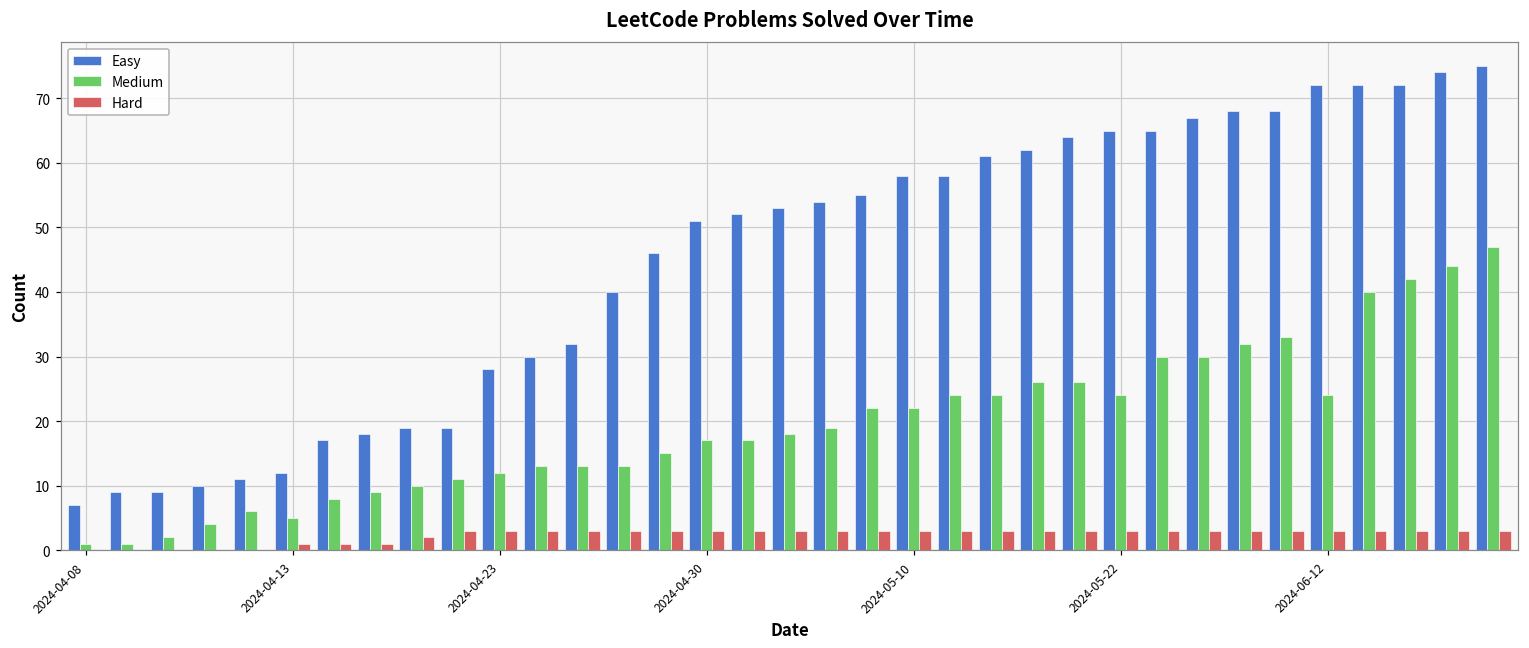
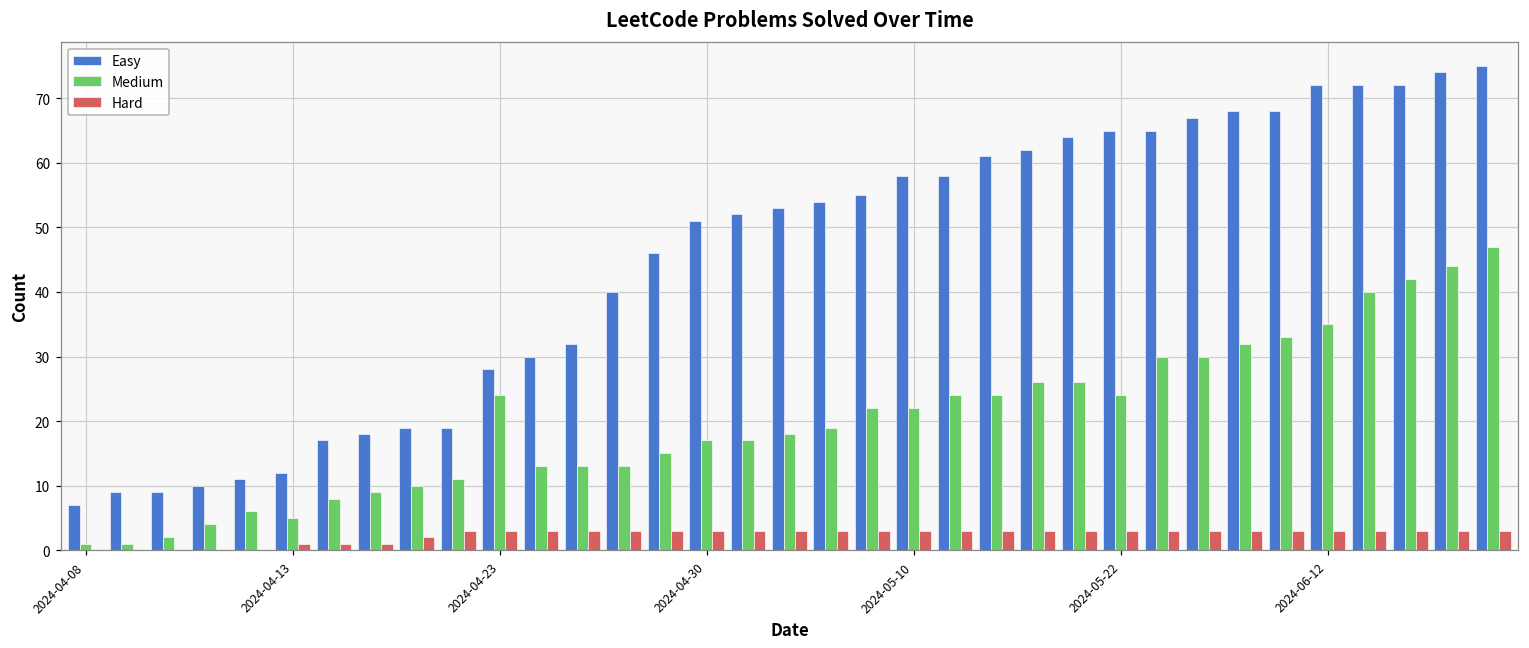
  {
    "Medium": {
      "2024-04-08": 1,
      "2024-04-13": 5,
-     "2024-04-23": 12,
+     "2024-04-23": 24,
      "2024-04-30": 17,
      "2024-05-10": 22,
      "2024-05-22": 24,
-     "2024-06-12": 24
+     "2024-06-12": 35
    }
  }
